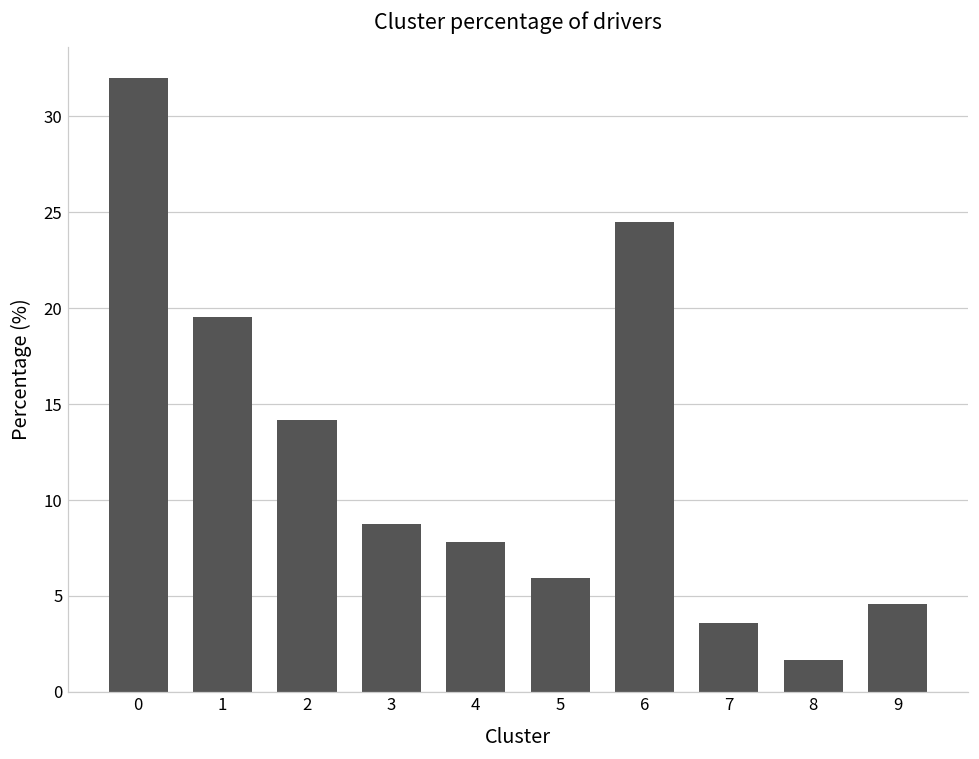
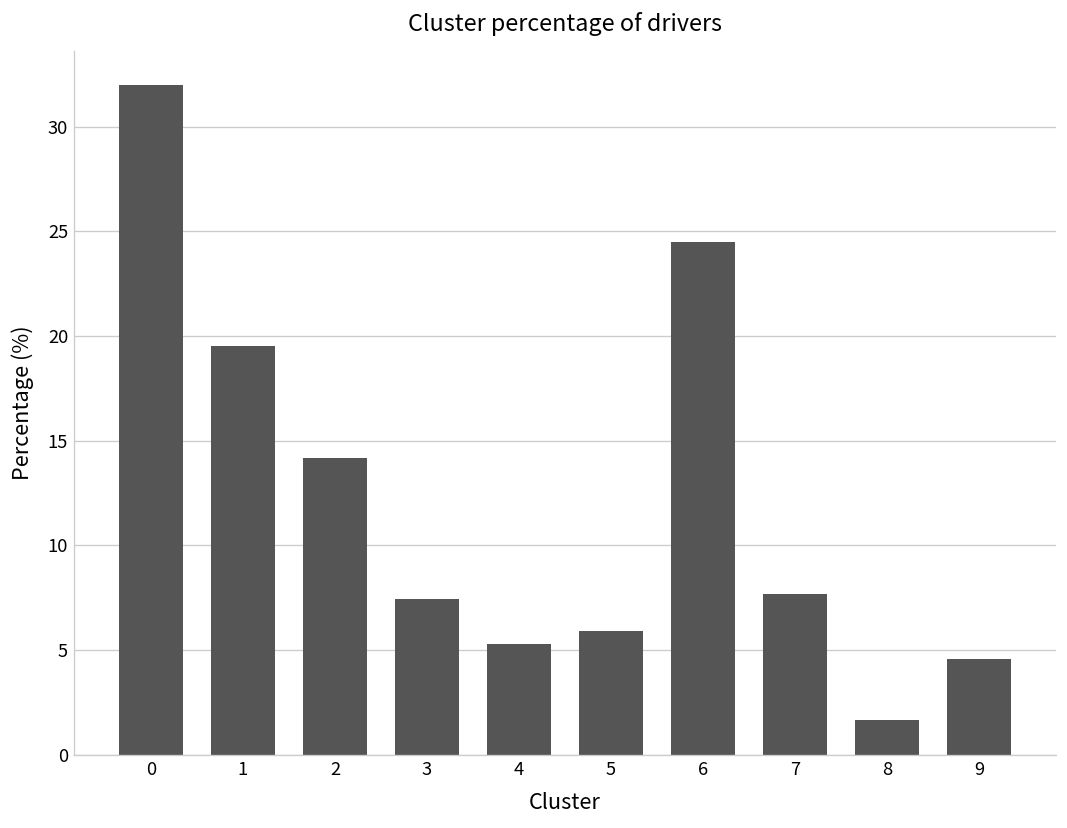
  {
    "0": 32.0,
    "1": 19.5,
    "2": 14.2,
-   "3": 8.7,
-   "4": 7.8,
+   "3": 7.5,
+   "4": 5.3,
    "5": 5.9,
    "6": 24.5,
-   "7": 3.6,
+   "7": 7.7,
    "8": 1.7,
    "9": 4.6
  }
